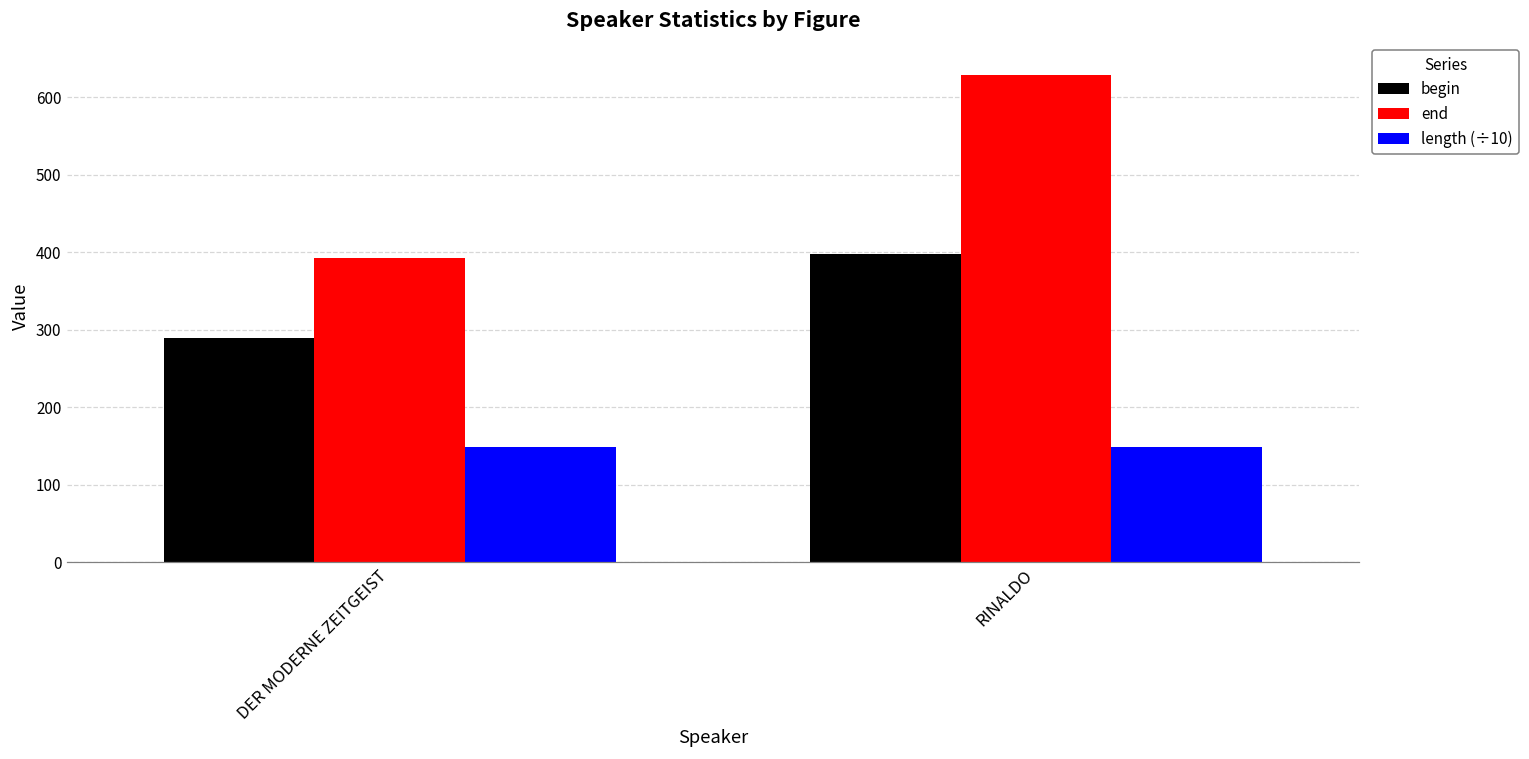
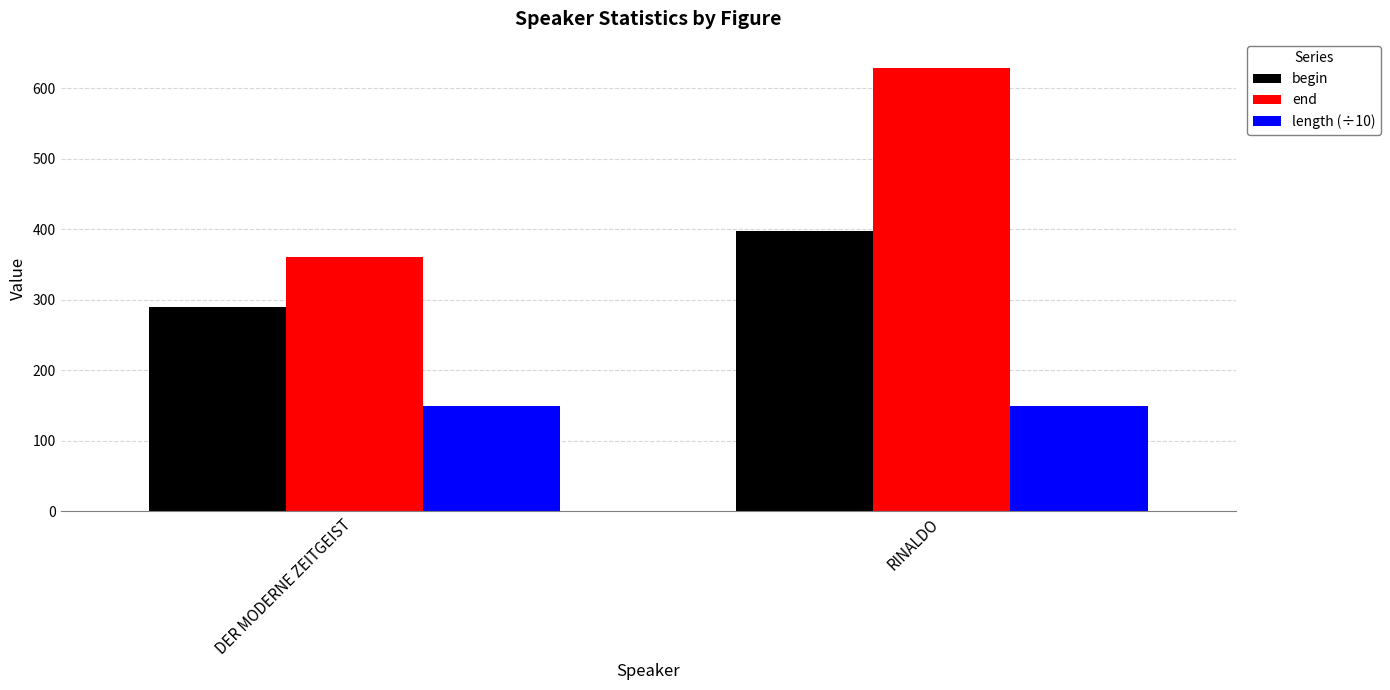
  {
    "begin": {
      "DER MODERNE ZEITGEIST": 290,
      "RINALDO": 400
    },
    "end": {
-     "DER MODERNE ZEITGEIST": 390,
+     "DER MODERNE ZEITGEIST": 360,
      "RINALDO": 630
    },
    "length (÷10)": {
      "DER MODERNE ZEITGEIST": 150,
      "RINALDO": 150
    }
  }
